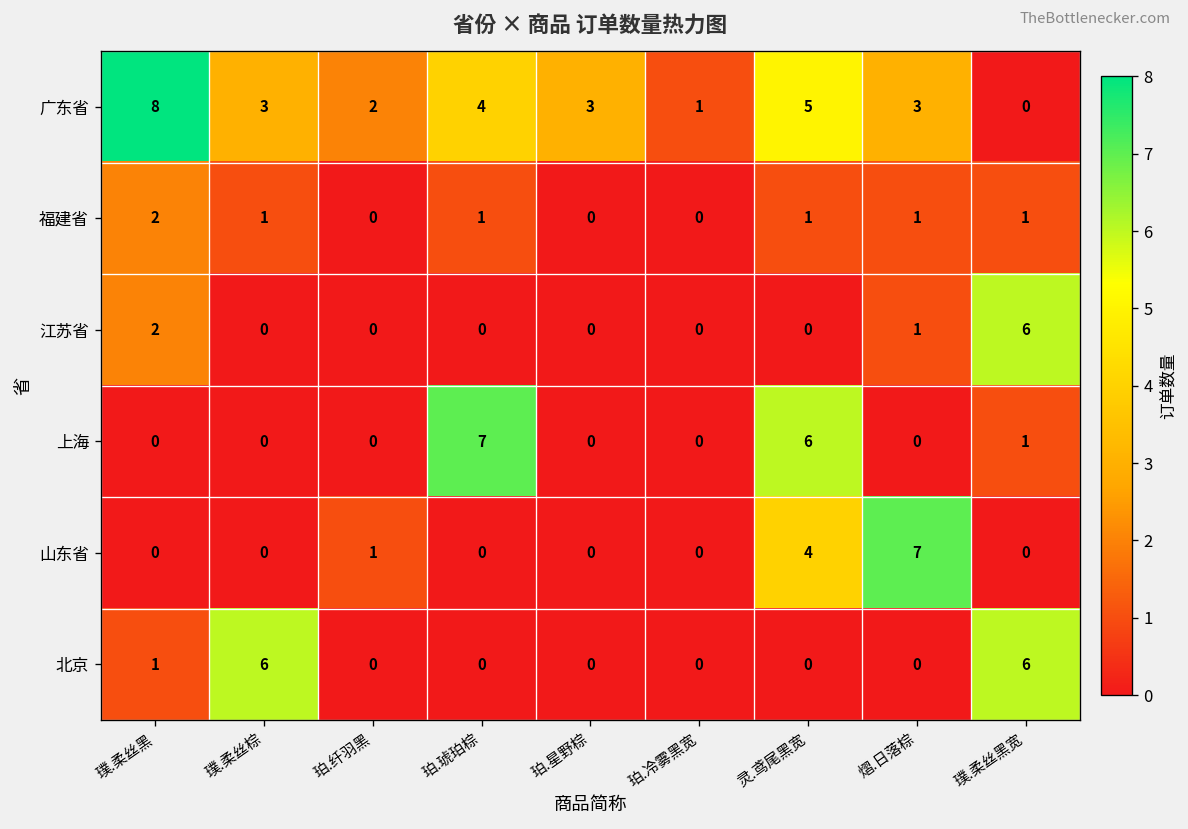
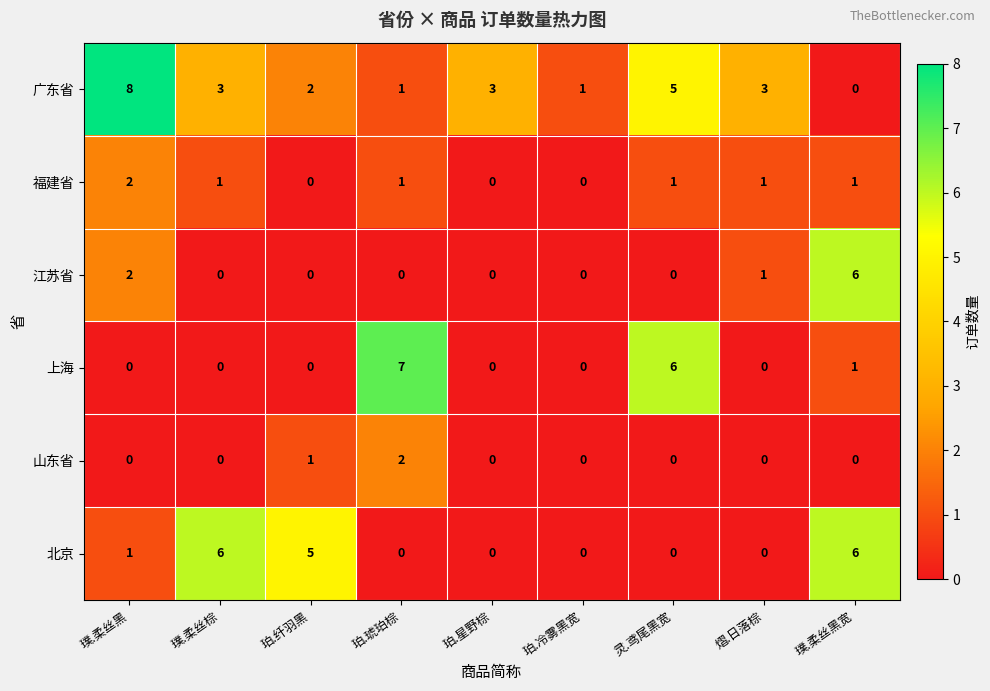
  {
    "广东省": {
      "璞.柔丝黑": 8,
      "璞.柔丝棕": 3,
      "珀.纤羽黑": 2,
-     "珀.琥珀棕": 4,
+     "珀.琥珀棕": 1,
      "珀.星野棕": 3,
      "珀.冷雾黑宽": 1,
      "灵.鸢尾黑宽": 5,
      "熠.日落棕": 3,
      "璞.柔丝黑宽": 0
    },
    "福建省": {
      "璞.柔丝黑": 2,
      "璞.柔丝棕": 1,
      "珀.纤羽黑": 0,
      "珀.琥珀棕": 1,
      "珀.星野棕": 0,
      "珀.冷雾黑宽": 0,
      "灵.鸢尾黑宽": 1,
      "熠.日落棕": 1,
      "璞.柔丝黑宽": 1
    },
    "江苏省": {
      "璞.柔丝黑": 2,
      "璞.柔丝棕": 0,
      "珀.纤羽黑": 0,
      "珀.琥珀棕": 0,
      "珀.星野棕": 0,
      "珀.冷雾黑宽": 0,
      "灵.鸢尾黑宽": 0,
      "熠.日落棕": 1,
      "璞.柔丝黑宽": 6
    },
    "上海": {
      "璞.柔丝黑": 0,
      "璞.柔丝棕": 0,
      "珀.纤羽黑": 0,
      "珀.琥珀棕": 7,
      "珀.星野棕": 0,
      "珀.冷雾黑宽": 0,
      "灵.鸢尾黑宽": 6,
      "熠.日落棕": 0,
      "璞.柔丝黑宽": 1
    },
    "山东省": {
      "璞.柔丝黑": 0,
      "璞.柔丝棕": 0,
      "珀.纤羽黑": 1,
-     "珀.琥珀棕": 0,
+     "珀.琥珀棕": 2,
      "珀.星野棕": 0,
      "珀.冷雾黑宽": 0,
-     "灵.鸢尾黑宽": 4,
-     "熠.日落棕": 7,
+     "灵.鸢尾黑宽": 0,
+     "熠.日落棕": 0,
      "璞.柔丝黑宽": 0
    },
    "北京": {
      "璞.柔丝黑": 1,
      "璞.柔丝棕": 6,
-     "珀.纤羽黑": 0,
+     "珀.纤羽黑": 5,
      "珀.琥珀棕": 0,
      "珀.星野棕": 0,
      "珀.冷雾黑宽": 0,
      "灵.鸢尾黑宽": 0,
      "熠.日落棕": 0,
      "璞.柔丝黑宽": 6
    }
  }
